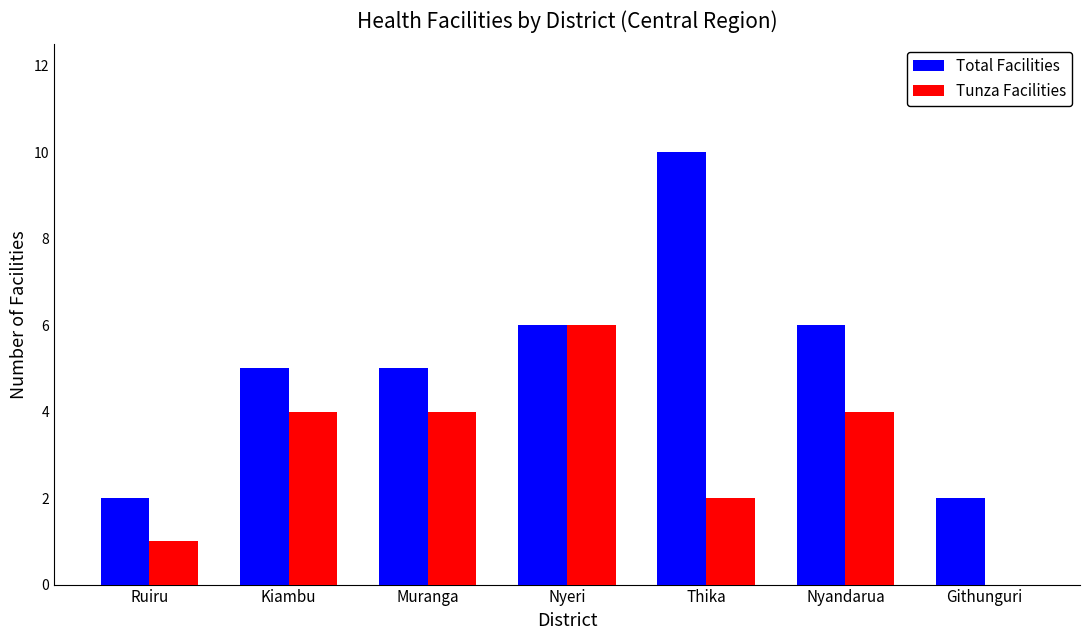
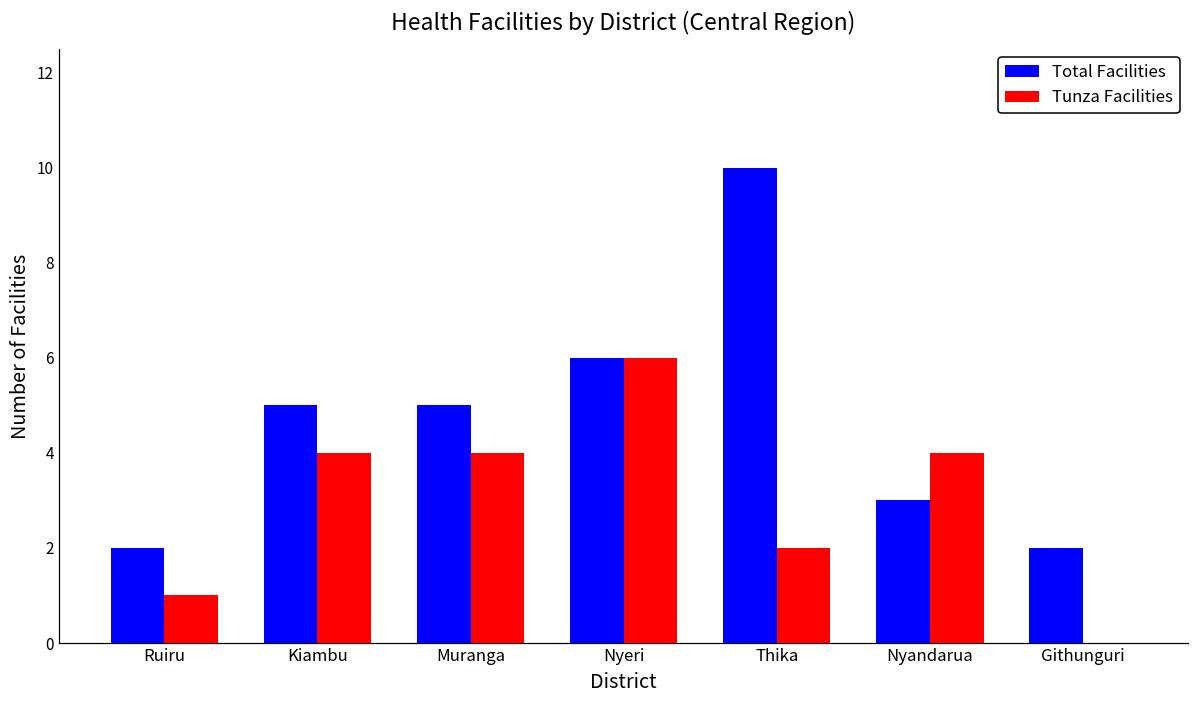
  {
    "Total Facilities": {
      "Ruiru": 2,
      "Kiambu": 5,
      "Muranga": 5,
      "Nyeri": 6,
      "Thika": 10,
-     "Nyandarua": 6,
+     "Nyandarua": 3,
      "Githunguri": 2
    },
    "Tunza Facilities": {
      "Ruiru": 1,
      "Kiambu": 4,
      "Muranga": 4,
      "Nyeri": 6,
      "Thika": 2,
      "Nyandarua": 4,
      "Githunguri": 0
    }
  }
